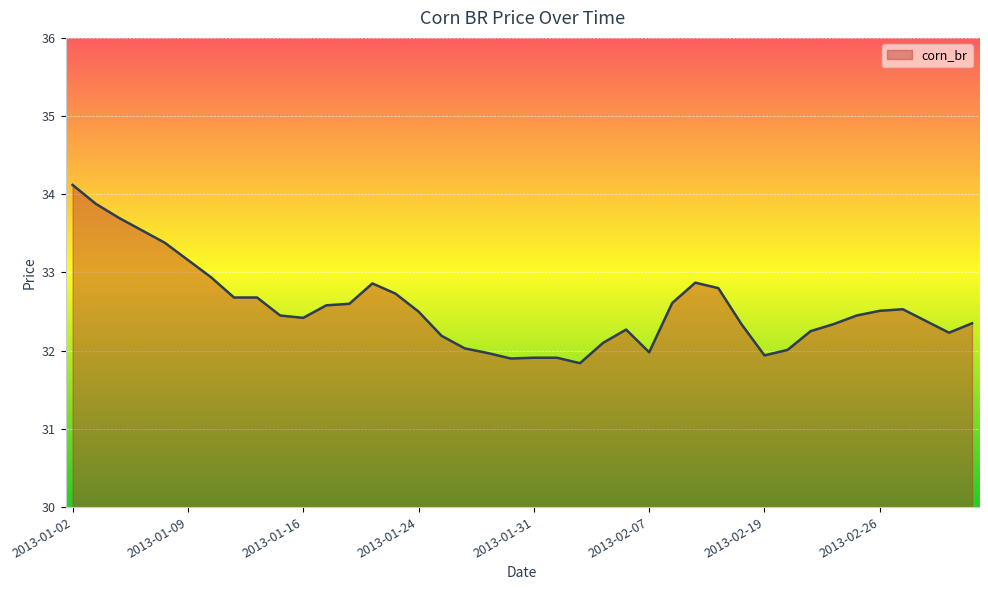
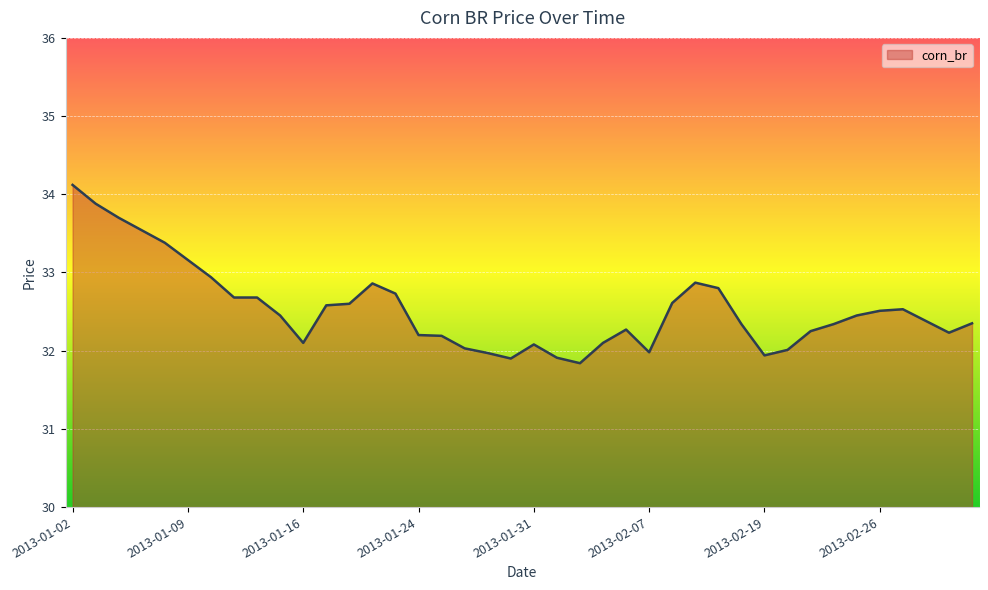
  {
    "2013-01-02": 34.1,
    "2013-01-09": 33.2,
-   "2013-01-16": 32.4,
-   "2013-01-24": 32.5,
-   "2013-01-31": 31.9,
+   "2013-01-16": 32.1,
+   "2013-01-24": 32.2,
+   "2013-01-31": 32.1,
    "2013-02-07": 32.0,
    "2013-02-19": 31.9,
    "2013-02-26": 32.5
  }
